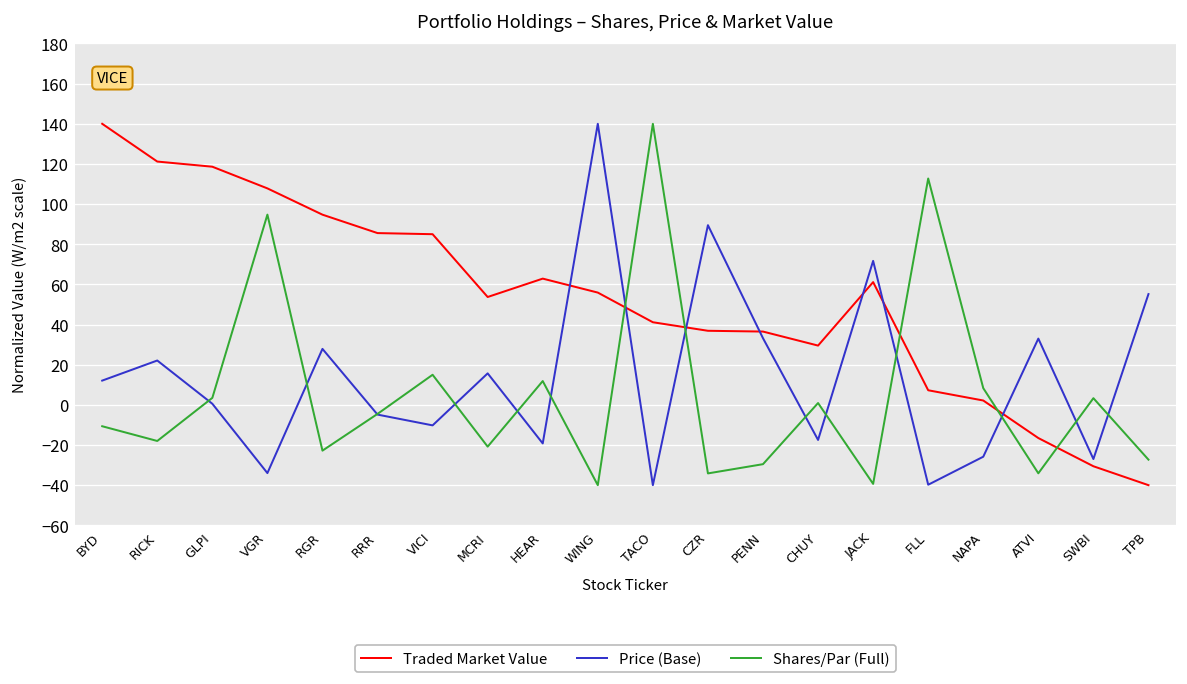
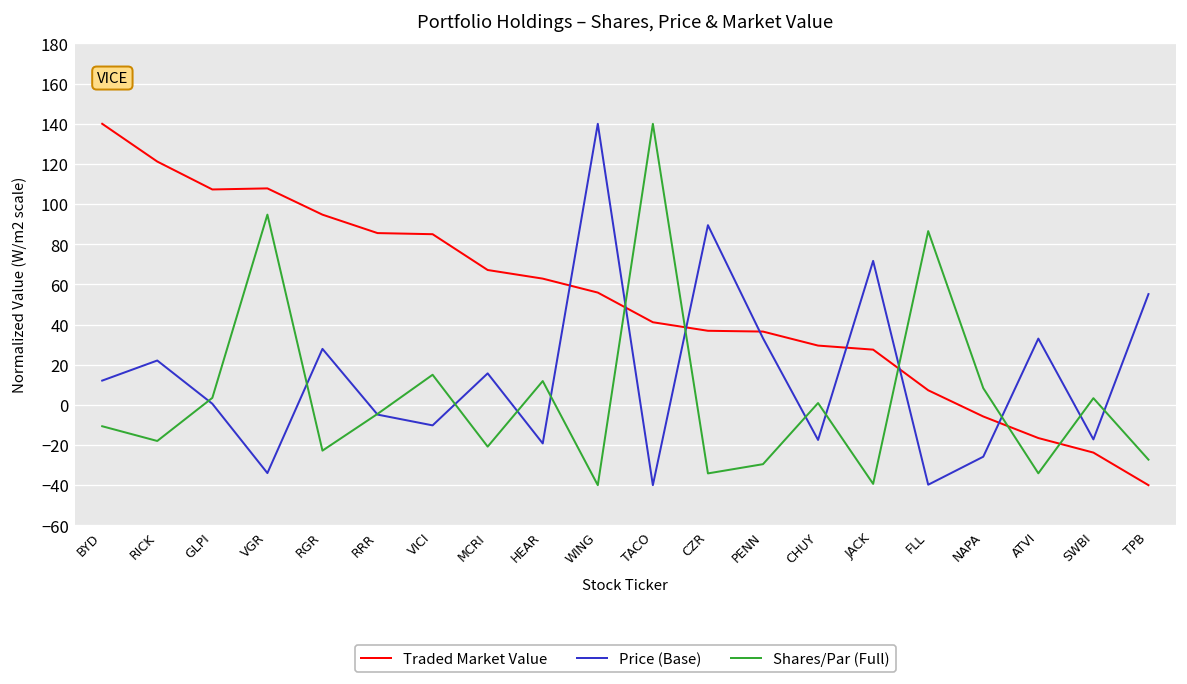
  {
    "Traded Market Value": {
      "BYD": 140,
      "RICK": 121,
-     "GLPI": 119,
+     "GLPI": 107,
      "VGR": 108,
      "RGR": 95,
      "RRR": 86,
      "VICI": 85,
-     "MCRI": 54,
+     "MCRI": 67,
      "HEAR": 63,
      "WING": 56,
      "TACO": 41,
      "CZR": 37,
      "PENN": 37,
      "CHUY": 30,
-     "JACK": 61,
+     "JACK": 28,
      "FLL": 7,
-     "NAPA": 2,
+     "NAPA": -6,
      "ATVI": -17,
-     "SWBI": -31,
+     "SWBI": -24,
      "TPB": -40
    },
    "Price (Base)": {
      "BYD": 12,
      "RICK": 22,
      "GLPI": 1,
      "VGR": -34,
      "RGR": 28,
      "VICI": -10,
      "MCRI": 16,
      "HEAR": -19,
      "WING": 140,
      "TACO": -40,
      "CZR": 89,
      "PENN": 33,
      "CHUY": -17,
      "JACK": 72,
      "FLL": -40,
      "NAPA": -26,
      "ATVI": 33,
-     "SWBI": -27,
+     "SWBI": -17,
      "TPB": 55
    },
    "Shares/Par (Full)": {
      "BYD": -11,
      "RICK": -18,
      "GLPI": 3,
      "VGR": 95,
      "RGR": -23,
      "VICI": 15,
      "MCRI": -21,
      "HEAR": 12,
      "WING": -40,
      "TACO": 140,
      "CZR": -34,
      "PENN": -30,
      "CHUY": 1,
      "JACK": -39,
-     "FLL": 113,
+     "FLL": 87,
      "NAPA": 8,
      "ATVI": -34,
      "SWBI": 3,
      "TPB": -27
    }
  }
